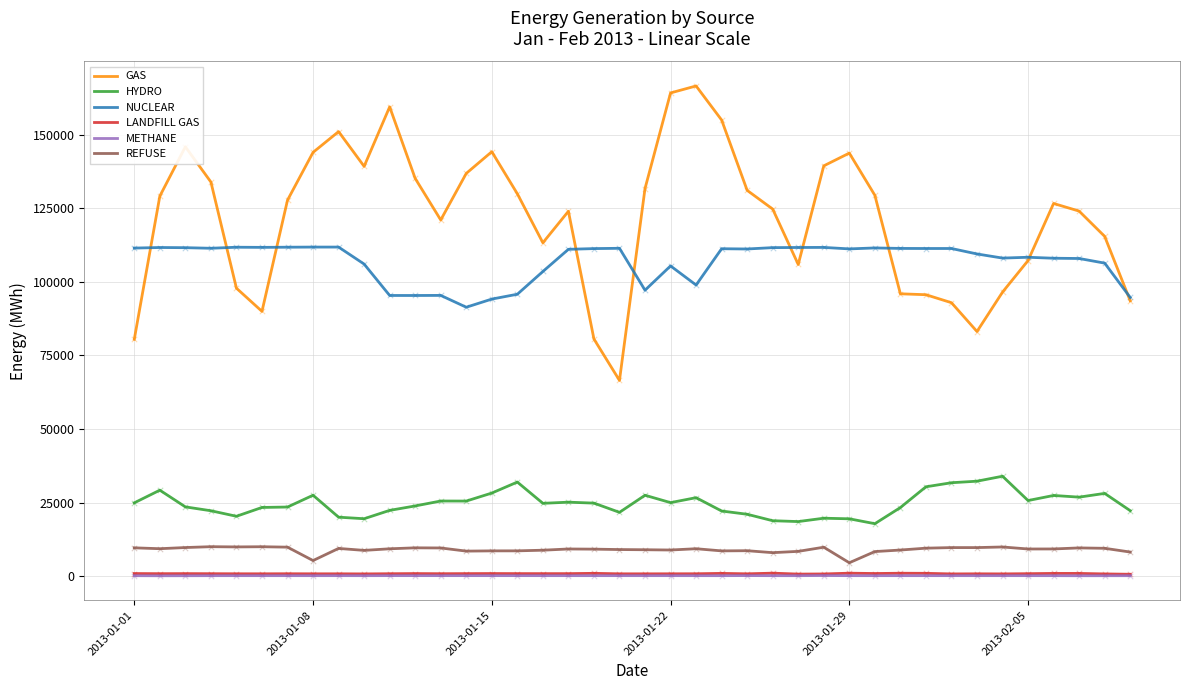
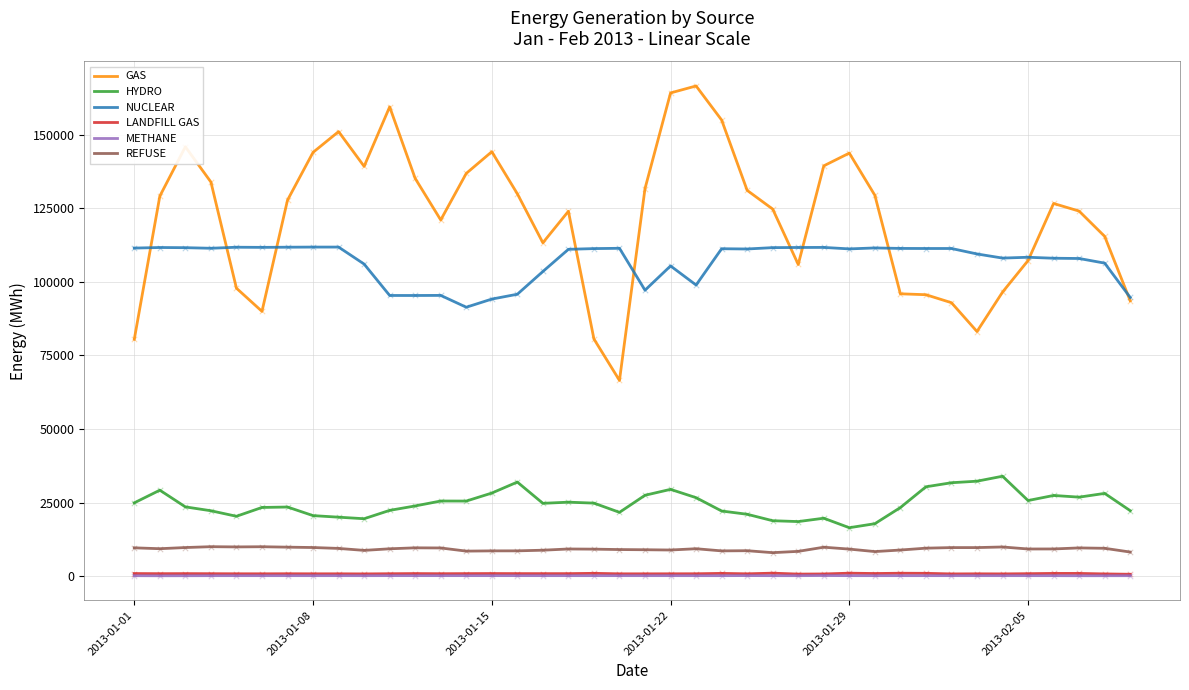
  {
    "GAS": {
      "2013-01-01": 80000,
      "2013-01-08": 144000,
      "2013-01-15": 144000,
      "2013-01-22": 164000,
      "2013-01-29": 144000,
      "2013-02-05": 107000
    },
    "HYDRO": {
      "2013-01-01": 25000,
-     "2013-01-08": 27000,
+     "2013-01-08": 21000,
      "2013-01-15": 28000,
-     "2013-01-22": 25000,
-     "2013-01-29": 19000,
+     "2013-01-22": 29000,
+     "2013-01-29": 16000,
      "2013-02-05": 26000
    },
    "NUCLEAR": {
      "2013-01-01": 112000,
      "2013-01-08": 112000,
      "2013-01-15": 94000,
      "2013-01-22": 105000,
      "2013-01-29": 111000,
      "2013-02-05": 108000
    },
    "REFUSE": {
      "2013-01-01": 10000,
-     "2013-01-08": 5000,
+     "2013-01-08": 10000,
      "2013-01-15": 9000,
      "2013-01-22": 9000,
-     "2013-01-29": 5000,
+     "2013-01-29": 9000,
      "2013-02-05": 9000
    }
  }
